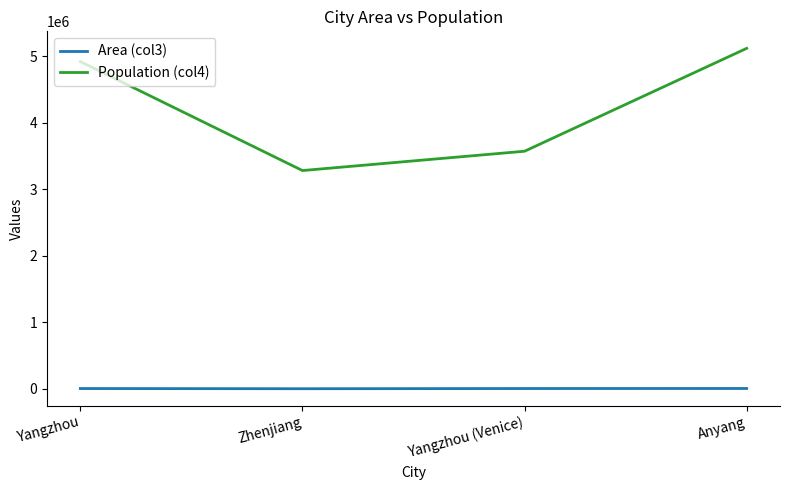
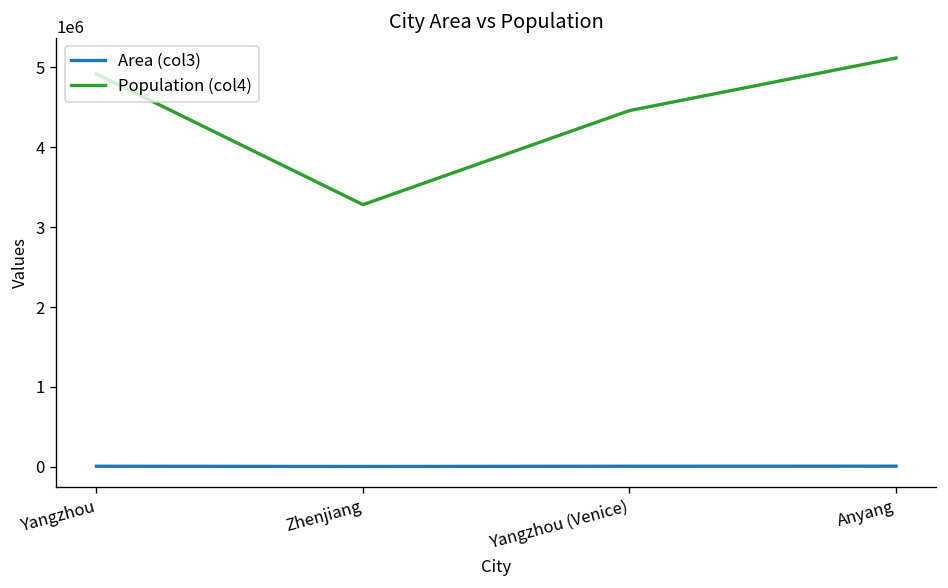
  {
    "Area (col3)": {
      "Yangzhou": 0,
      "Zhenjiang": 0,
      "Yangzhou (Venice)": 0,
      "Anyang": 0
    },
    "Population (col4)": {
      "Zhenjiang": 3300000,
-     "Yangzhou (Venice)": 3600000,
+     "Yangzhou (Venice)": 4500000,
      "Anyang": 5100000
    }
  }
